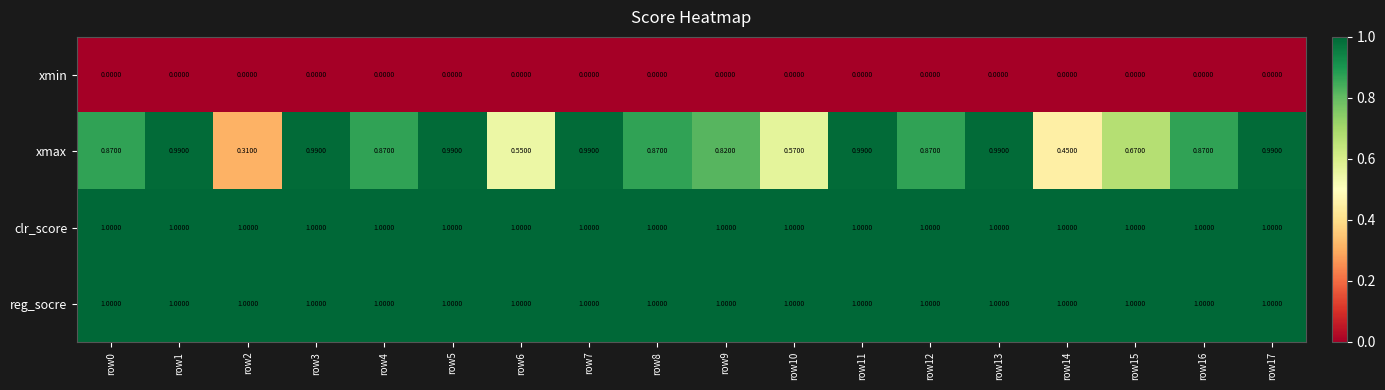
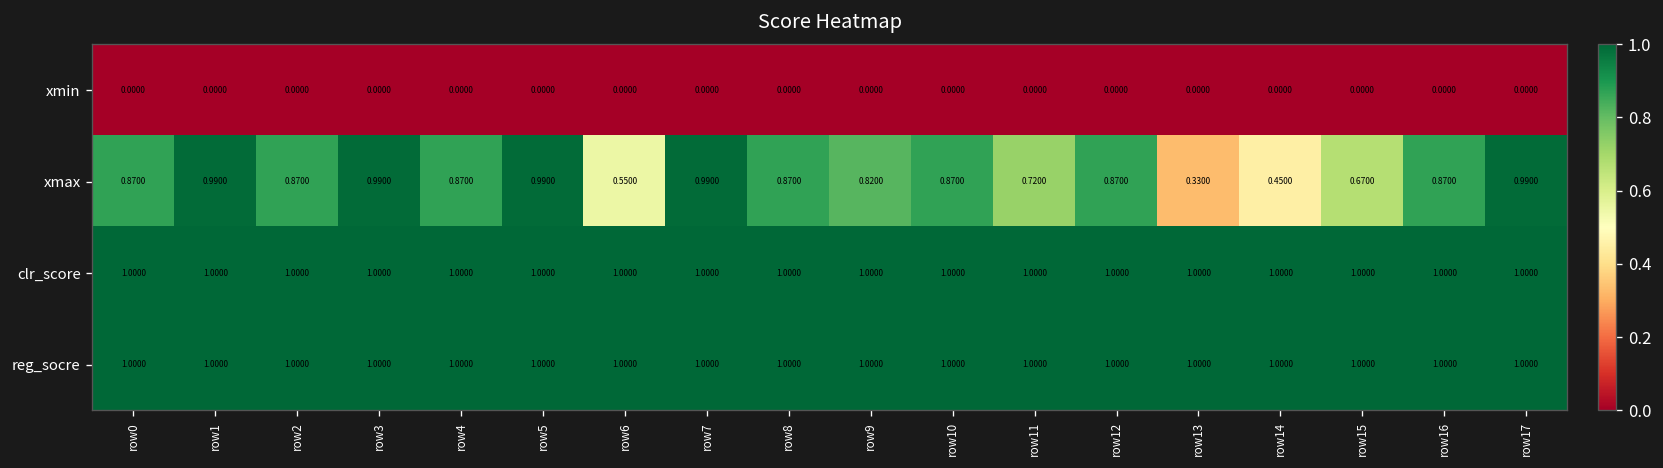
  {
    "xmin": {
      "row0": 0.0000,
      "row1": 0.0000,
      "row2": 0.0000,
      "row3": 0.0000,
      "row4": 0.0000,
      "row5": 0.0000,
      "row6": 0.0000,
      "row7": 0.0000,
      "row8": 0.0000,
      "row9": 0.0000,
      "row10": 0.0000,
      "row11": 0.0000,
      "row12": 0.0000,
      "row13": 0.0000,
      "row14": 0.0000,
      "row15": 0.0000,
      "row16": 0.0000,
      "row17": 0.0000
    },
    "xmax": {
      "row0": 0.8700,
      "row1": 0.9900,
-     "row2": 0.3100,
+     "row2": 0.8700,
      "row3": 0.9900,
      "row4": 0.8700,
      "row5": 0.9900,
      "row6": 0.5500,
      "row7": 0.9900,
      "row8": 0.8700,
      "row9": 0.8200,
-     "row10": 0.5700,
-     "row11": 0.9900,
+     "row10": 0.8700,
+     "row11": 0.7200,
      "row12": 0.8700,
-     "row13": 0.9900,
+     "row13": 0.3300,
      "row14": 0.4500,
      "row15": 0.6700,
      "row16": 0.8700,
      "row17": 0.9900
    },
    "clr_score": {
      "row0": 1.0000,
      "row1": 1.0000,
      "row2": 1.0000,
      "row3": 1.0000,
      "row4": 1.0000,
      "row5": 1.0000,
      "row6": 1.0000,
      "row7": 1.0000,
      "row8": 1.0000,
      "row9": 1.0000,
      "row10": 1.0000,
      "row11": 1.0000,
      "row12": 1.0000,
      "row13": 1.0000,
      "row14": 1.0000,
      "row15": 1.0000,
      "row16": 1.0000,
      "row17": 1.0000
    },
    "reg_socre": {
      "row0": 1.0000,
      "row1": 1.0000,
      "row2": 1.0000,
      "row3": 1.0000,
      "row4": 1.0000,
      "row5": 1.0000,
      "row6": 1.0000,
      "row7": 1.0000,
      "row8": 1.0000,
      "row9": 1.0000,
      "row10": 1.0000,
      "row11": 1.0000,
      "row12": 1.0000,
      "row13": 1.0000,
      "row14": 1.0000,
      "row15": 1.0000,
      "row16": 1.0000,
      "row17": 1.0000
    }
  }
